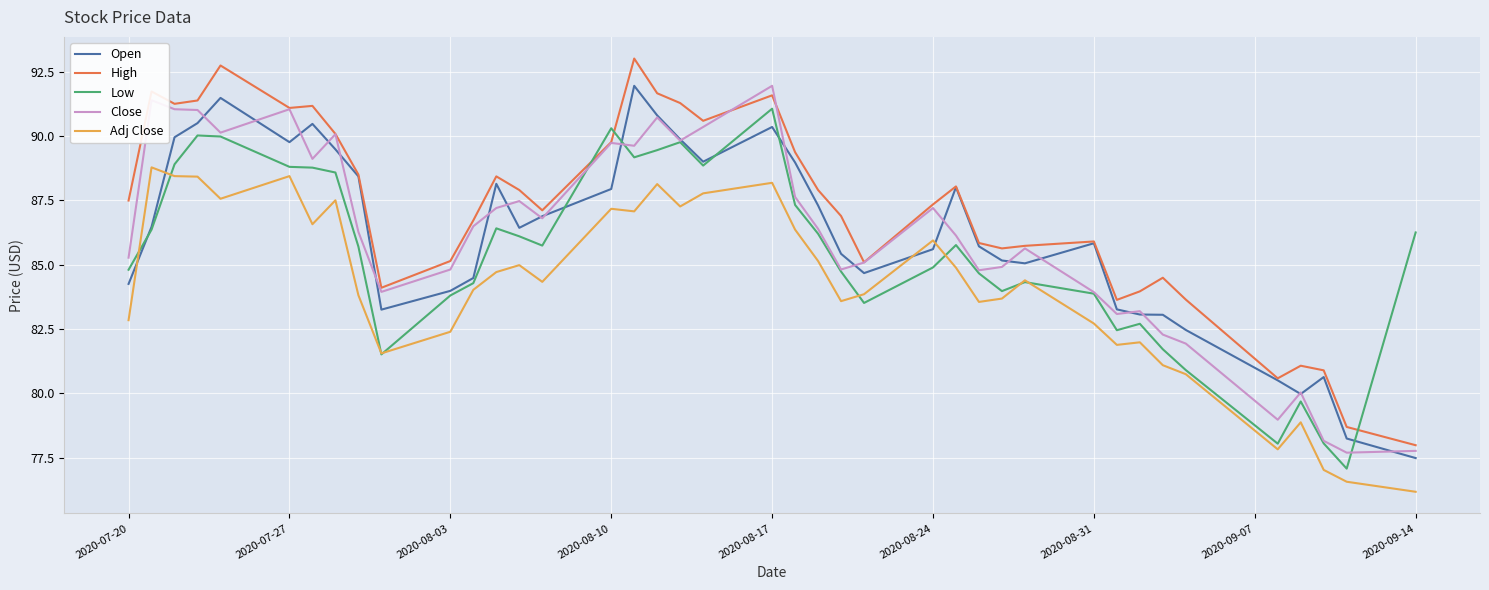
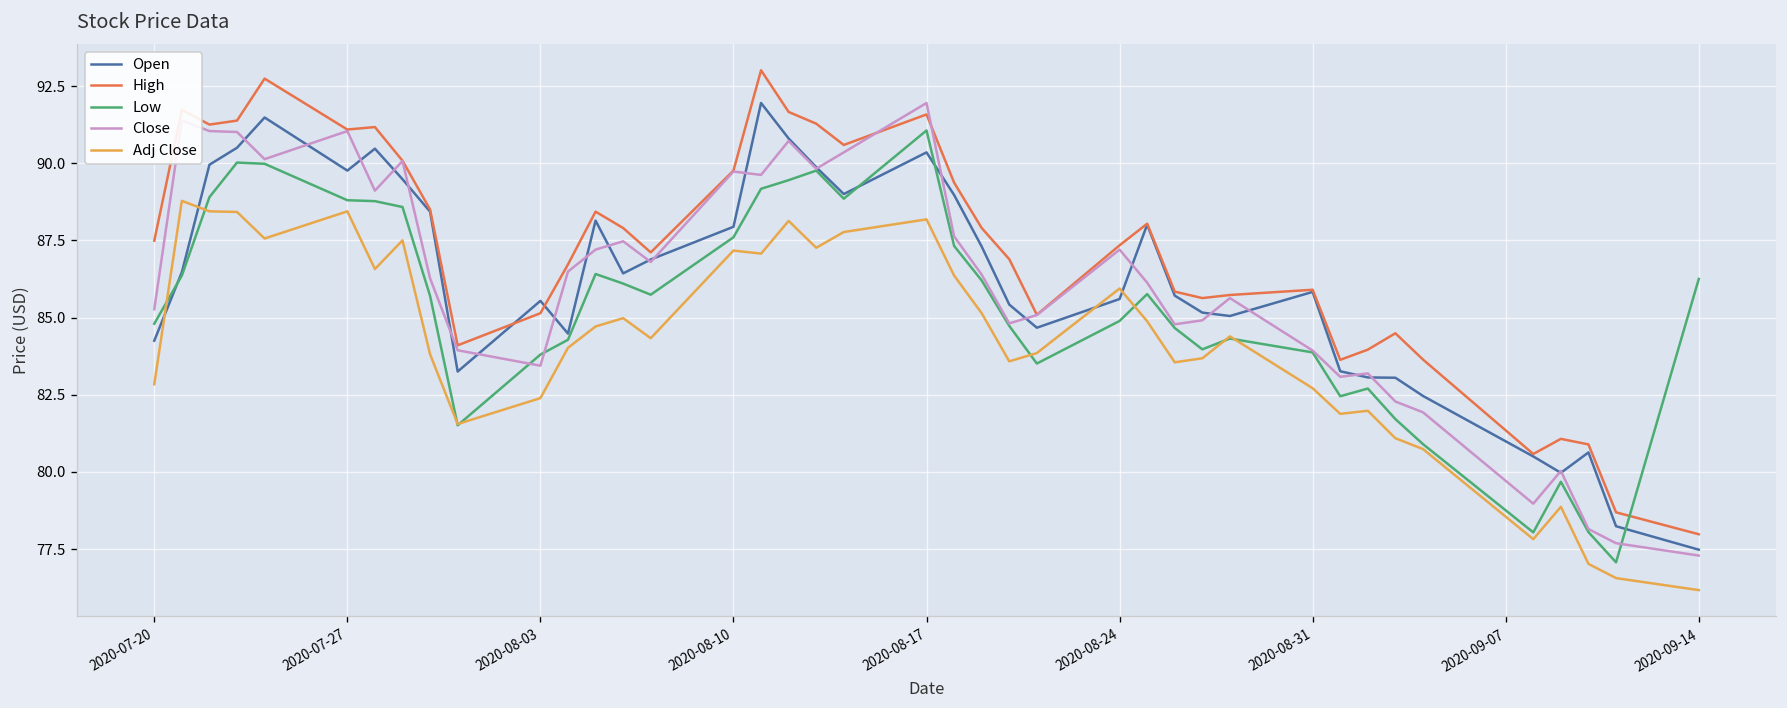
  {
    "Open": {
      "2020-07-20": 84.3,
      "2020-07-27": 89.8,
-     "2020-08-03": 84.0,
+     "2020-08-03": 85.5,
      "2020-08-10": 87.9,
      "2020-08-17": 90.4,
      "2020-08-24": 85.6,
      "2020-09-14": 77.5
    },
    "Low": {
      "2020-07-20": 84.8,
      "2020-07-27": 88.8,
      "2020-08-03": 83.8,
-     "2020-08-10": 90.3,
+     "2020-08-10": 87.6,
      "2020-08-17": 91.1,
      "2020-08-24": 84.9,
      "2020-09-14": 86.3
    },
    "Close": {
      "2020-07-20": 85.3,
-     "2020-08-03": 84.8,
+     "2020-08-03": 83.4,
      "2020-08-17": 92.0,
      "2020-08-24": 87.2,
-     "2020-09-14": 77.8
+     "2020-09-14": 77.3
    }
  }
